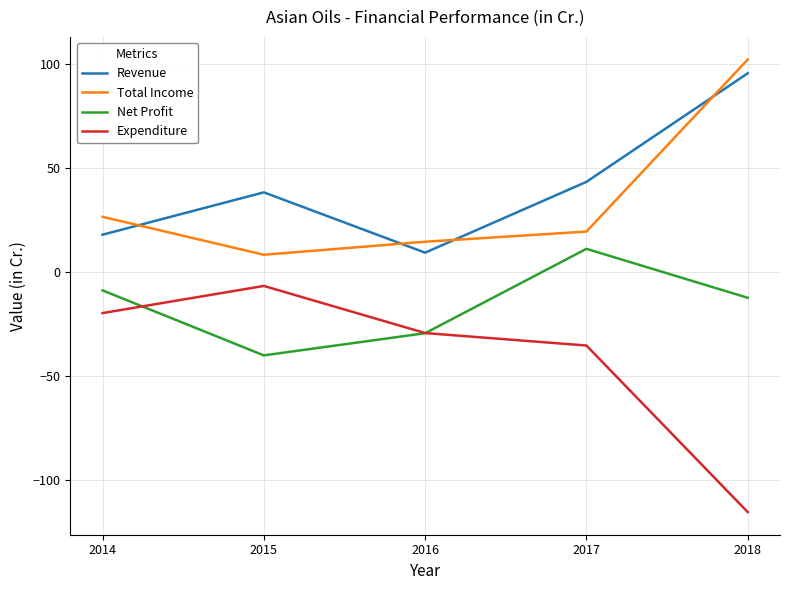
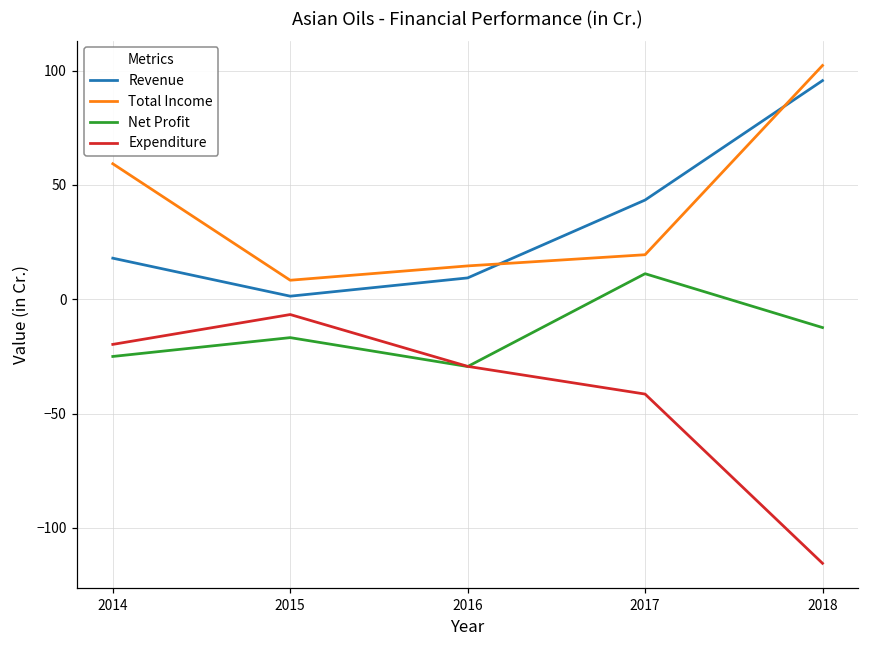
  {
    "Revenue": {
      "2014": 18,
-     "2015": 38,
+     "2015": 1,
      "2016": 9,
      "2017": 43,
      "2018": 96
    },
    "Total Income": {
-     "2014": 27,
+     "2014": 59,
      "2015": 8,
      "2016": 15,
      "2017": 20,
      "2018": 102
    },
    "Net Profit": {
-     "2014": -9,
-     "2015": -40,
+     "2014": -25,
+     "2015": -17,
      "2017": 11,
      "2018": -12
    },
    "Expenditure": {
      "2014": -20,
      "2015": -7,
-     "2017": -35,
+     "2017": -41,
      "2018": -115
    }
  }
